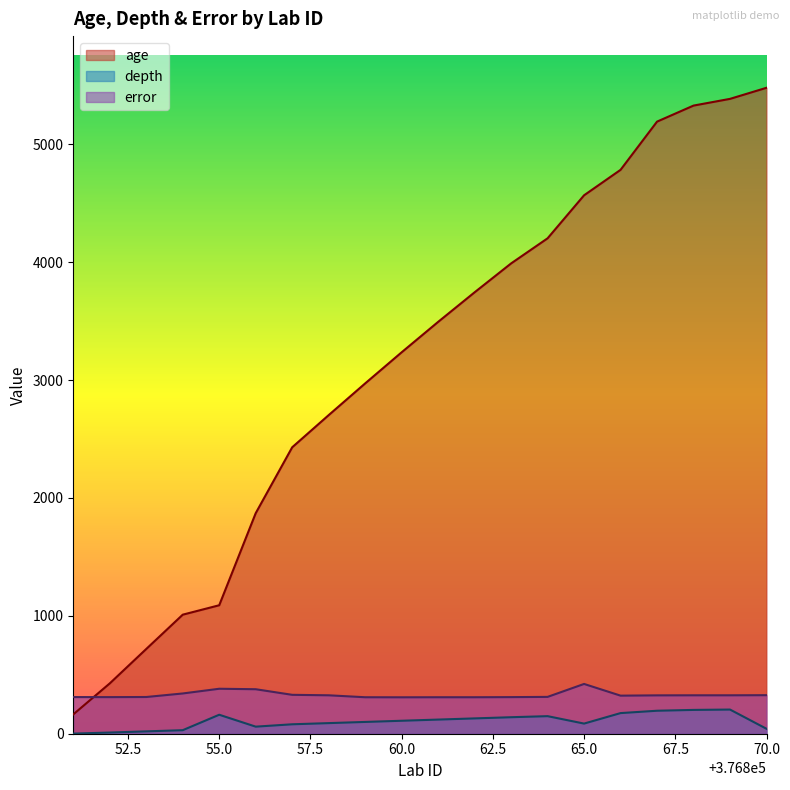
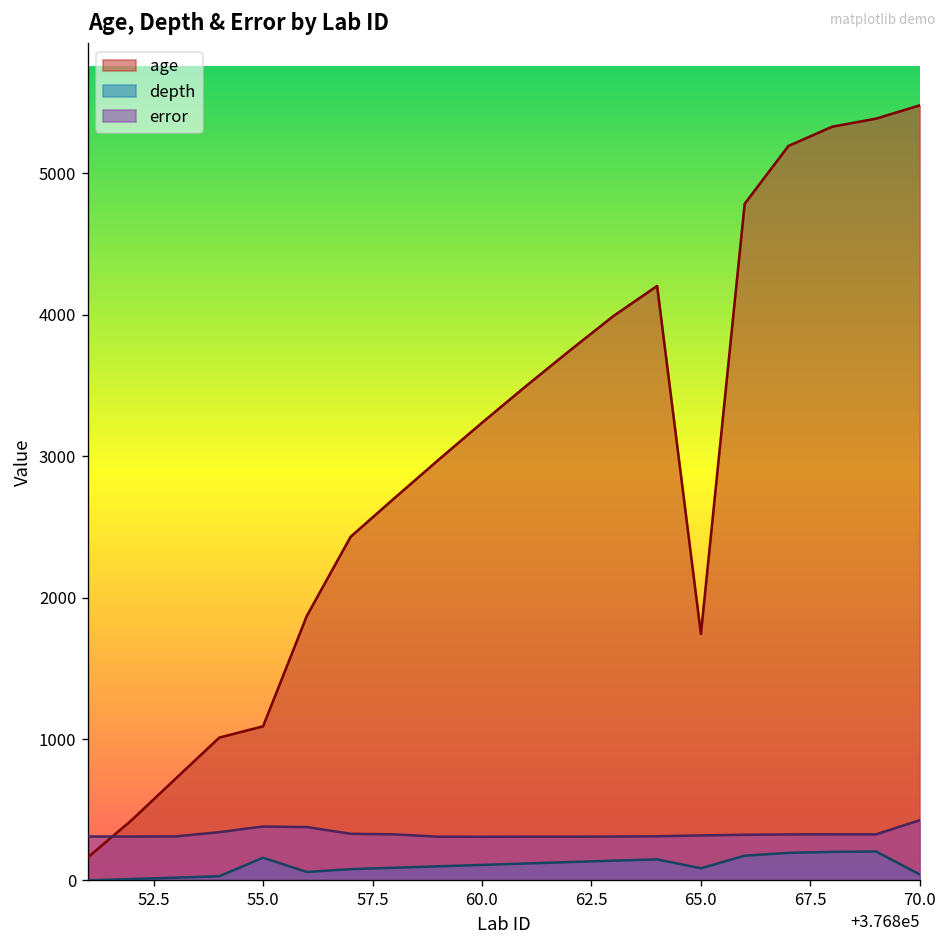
  {
    "age": {
      "55.0": 1090,
      "60.0": 3240,
-     "65.0": 4570,
+     "65.0": 1740,
      "70.0": 5480
    },
    "depth": {
      "55.0": 160,
      "60.0": 110,
      "65.0": 90,
      "70.0": 40
    },
    "error": {
      "55.0": 380,
      "60.0": 310,
-     "65.0": 420,
-     "70.0": 330
+     "65.0": 320,
+     "70.0": 430
    }
  }
